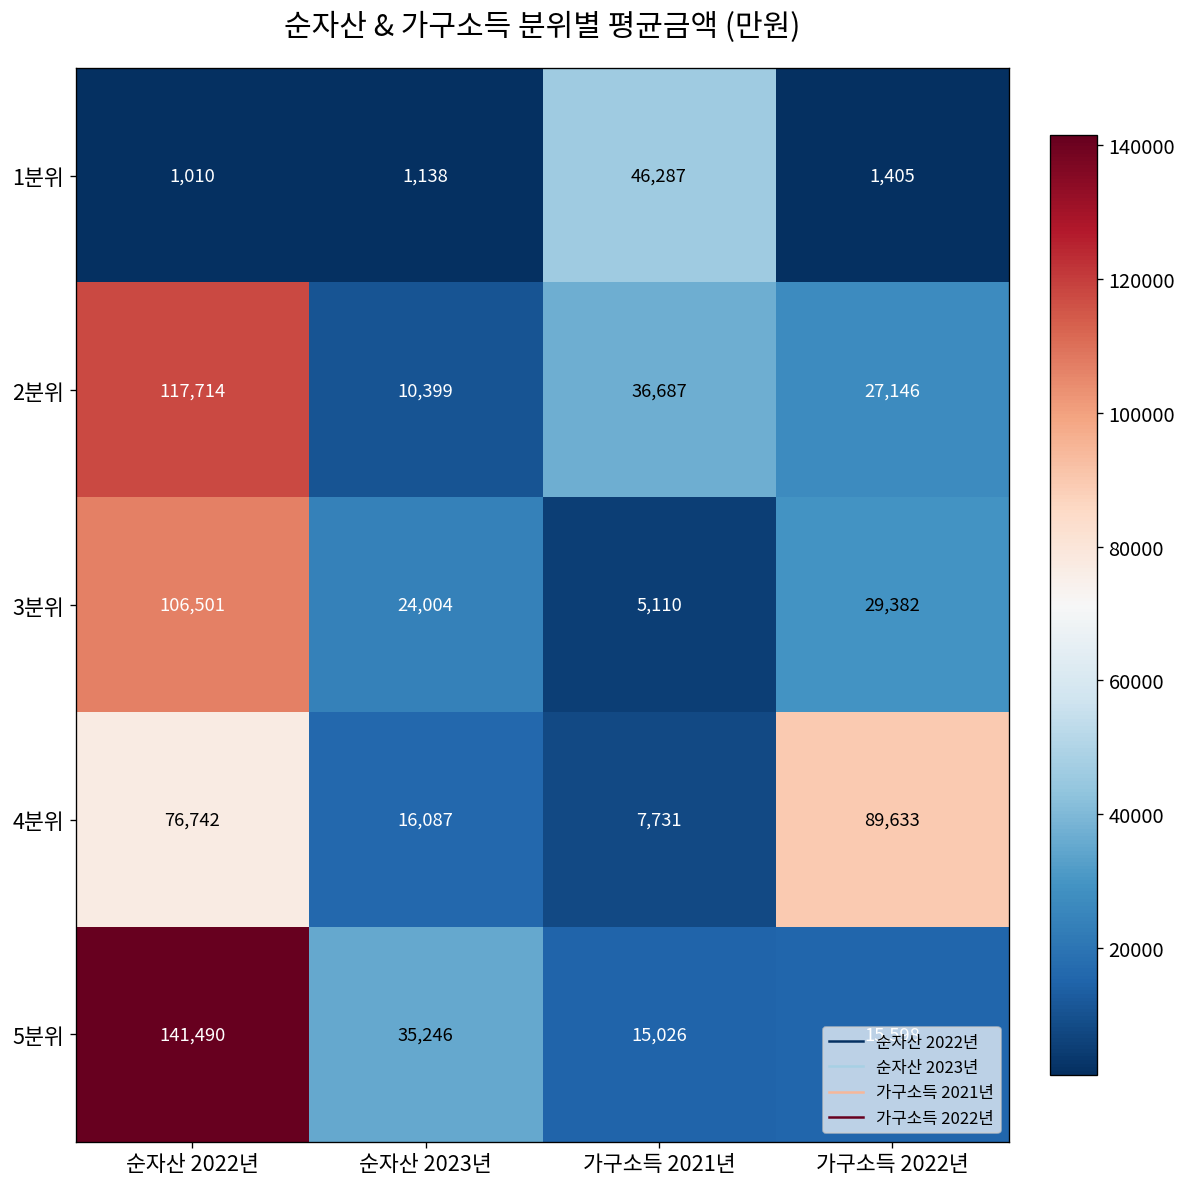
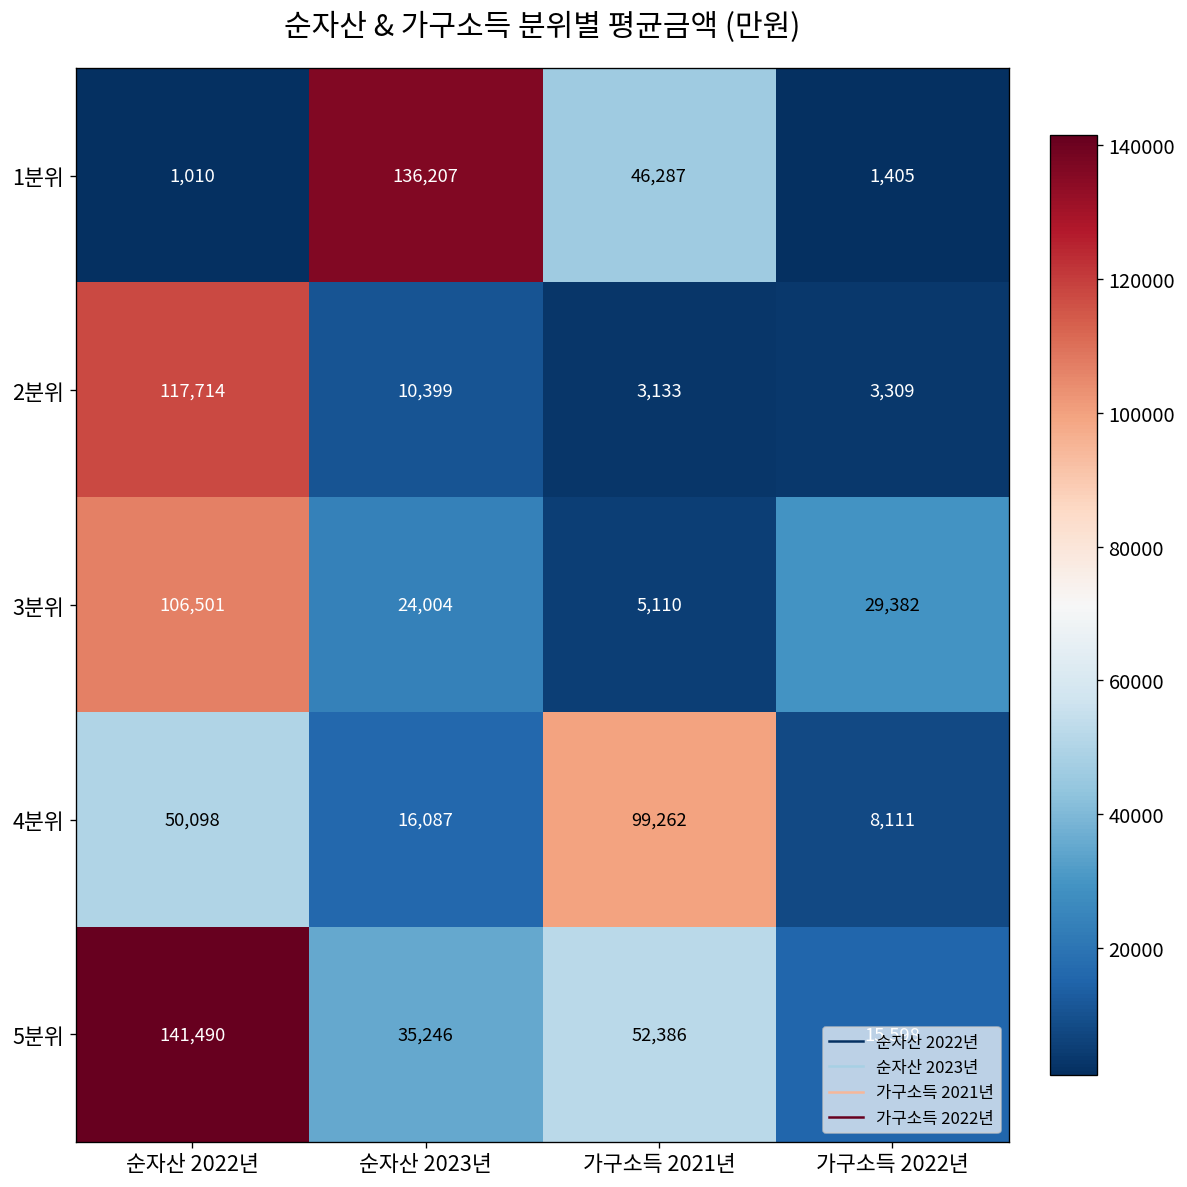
  {
    "1분위": {
      "순자산 2022년": "1,010",
-     "순자산 2023년": "1,138",
+     "순자산 2023년": "136,207",
      "가구소득 2021년": "46,287",
      "가구소득 2022년": "1,405"
    },
    "2분위": {
      "순자산 2022년": "117,714",
      "순자산 2023년": "10,399",
-     "가구소득 2021년": "36,687",
-     "가구소득 2022년": "27,146"
+     "가구소득 2021년": "3,133",
+     "가구소득 2022년": "3,309"
    },
    "3분위": {
      "순자산 2022년": "106,501",
      "순자산 2023년": "24,004",
      "가구소득 2021년": "5,110",
      "가구소득 2022년": "29,382"
    },
    "4분위": {
-     "순자산 2022년": "76,742",
+     "순자산 2022년": "50,098",
      "순자산 2023년": "16,087",
-     "가구소득 2021년": "7,731",
-     "가구소득 2022년": "89,633"
+     "가구소득 2021년": "99,262",
+     "가구소득 2022년": "8,111"
    },
    "5분위": {
      "순자산 2022년": "141,490",
      "순자산 2023년": "35,246",
-     "가구소득 2021년": "15,026"
+     "가구소득 2021년": "52,386"
    }
  }
